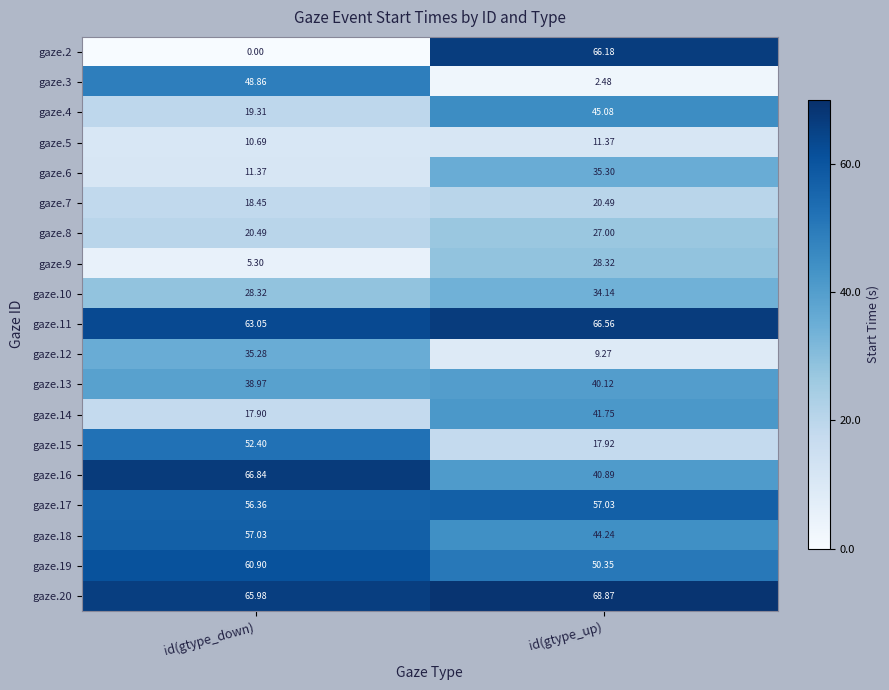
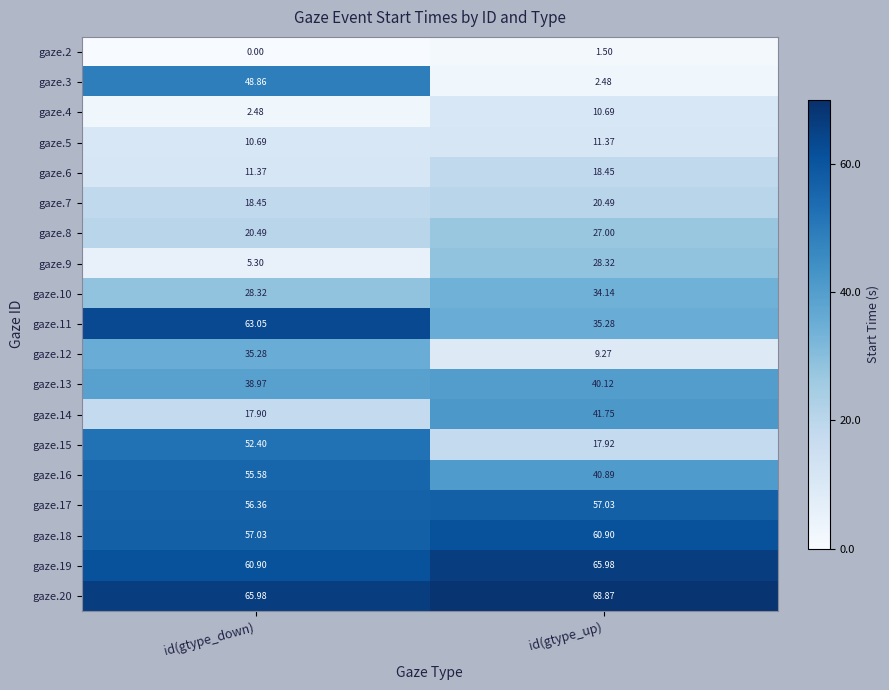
  {
    "gaze.2": {
      "id(gtype_down)": 0.00,
-     "id(gtype_up)": 66.18
+     "id(gtype_up)": 1.50
    },
    "gaze.3": {
      "id(gtype_down)": 48.86,
      "id(gtype_up)": 2.48
    },
    "gaze.4": {
-     "id(gtype_down)": 19.31,
-     "id(gtype_up)": 45.08
+     "id(gtype_down)": 2.48,
+     "id(gtype_up)": 10.69
    },
    "gaze.5": {
      "id(gtype_down)": 10.69,
      "id(gtype_up)": 11.37
    },
    "gaze.6": {
      "id(gtype_down)": 11.37,
-     "id(gtype_up)": 35.30
+     "id(gtype_up)": 18.45
    },
    "gaze.7": {
      "id(gtype_down)": 18.45,
      "id(gtype_up)": 20.49
    },
    "gaze.8": {
      "id(gtype_down)": 20.49,
      "id(gtype_up)": 27.00
    },
    "gaze.9": {
      "id(gtype_down)": 5.30,
      "id(gtype_up)": 28.32
    },
    "gaze.10": {
      "id(gtype_down)": 28.32,
      "id(gtype_up)": 34.14
    },
    "gaze.11": {
      "id(gtype_down)": 63.05,
-     "id(gtype_up)": 66.56
+     "id(gtype_up)": 35.28
    },
    "gaze.12": {
      "id(gtype_down)": 35.28,
      "id(gtype_up)": 9.27
    },
    "gaze.13": {
      "id(gtype_down)": 38.97,
      "id(gtype_up)": 40.12
    },
    "gaze.14": {
      "id(gtype_down)": 17.90,
      "id(gtype_up)": 41.75
    },
    "gaze.15": {
      "id(gtype_down)": 52.40,
      "id(gtype_up)": 17.92
    },
    "gaze.16": {
-     "id(gtype_down)": 66.84,
+     "id(gtype_down)": 55.58,
      "id(gtype_up)": 40.89
    },
    "gaze.17": {
      "id(gtype_down)": 56.36,
      "id(gtype_up)": 57.03
    },
    "gaze.18": {
      "id(gtype_down)": 57.03,
-     "id(gtype_up)": 44.24
+     "id(gtype_up)": 60.90
    },
    "gaze.19": {
      "id(gtype_down)": 60.90,
-     "id(gtype_up)": 50.35
+     "id(gtype_up)": 65.98
    },
    "gaze.20": {
      "id(gtype_down)": 65.98,
      "id(gtype_up)": 68.87
    }
  }
